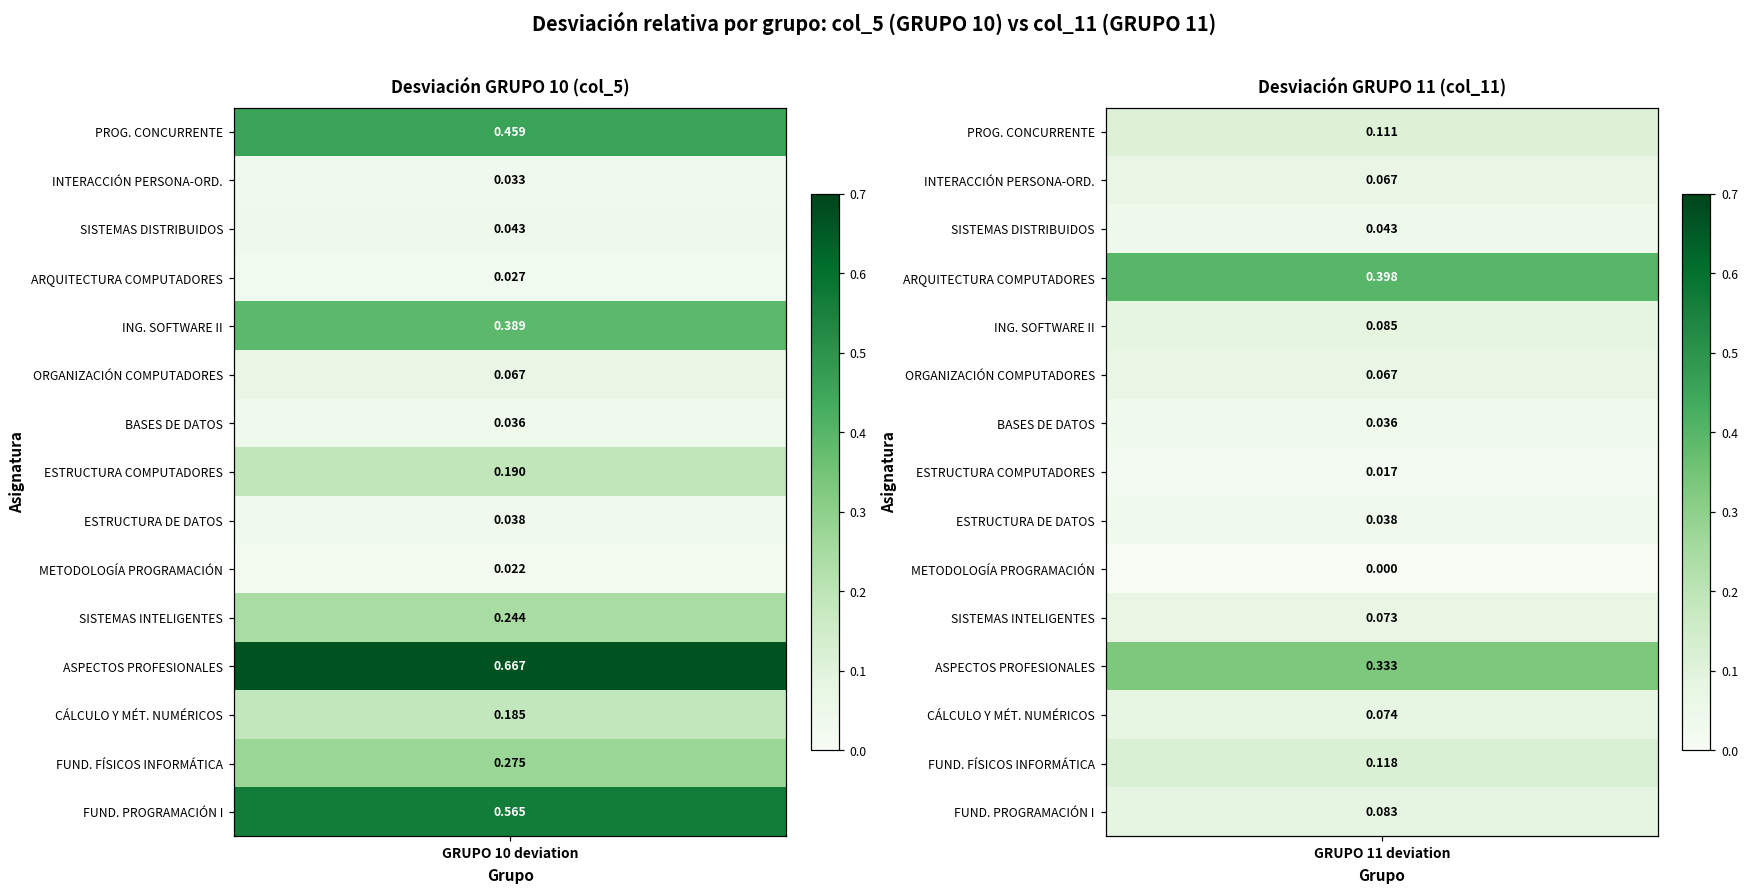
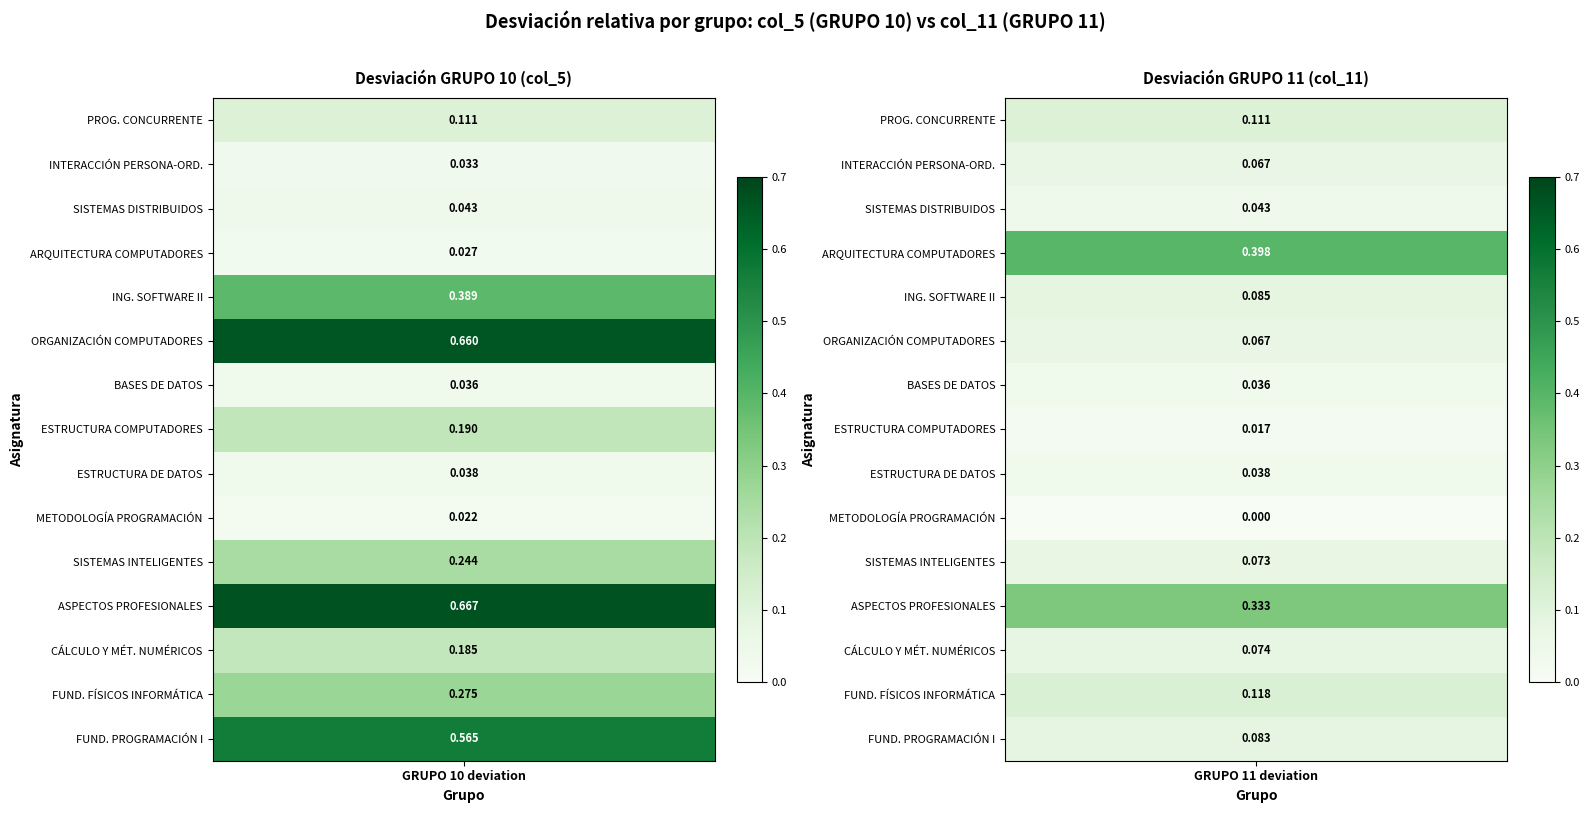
  {
    "Desviación GRUPO 10 (col_5)": {
      "PROG. CONCURRENTE": {
-       "GRUPO 10 deviation": 0.459
+       "GRUPO 10 deviation": 0.111
      },
      "INTERACCIÓN PERSONA-ORD.": {
        "GRUPO 10 deviation": 0.033
      },
      "SISTEMAS DISTRIBUIDOS": {
        "GRUPO 10 deviation": 0.043
      },
      "ARQUITECTURA COMPUTADORES": {
        "GRUPO 10 deviation": 0.027
      },
      "ING. SOFTWARE II": {
        "GRUPO 10 deviation": 0.389
      },
      "ORGANIZACIÓN COMPUTADORES": {
-       "GRUPO 10 deviation": 0.067
+       "GRUPO 10 deviation": 0.660
      },
      "BASES DE DATOS": {
        "GRUPO 10 deviation": 0.036
      },
      "ESTRUCTURA COMPUTADORES": {
        "GRUPO 10 deviation": 0.190
      },
      "ESTRUCTURA DE DATOS": {
        "GRUPO 10 deviation": 0.038
      },
      "METODOLOGÍA PROGRAMACIÓN": {
        "GRUPO 10 deviation": 0.022
      },
      "SISTEMAS INTELIGENTES": {
        "GRUPO 10 deviation": 0.244
      },
      "ASPECTOS PROFESIONALES": {
        "GRUPO 10 deviation": 0.667
      },
      "CÁLCULO Y MÉT. NUMÉRICOS": {
        "GRUPO 10 deviation": 0.185
      },
      "FUND. FÍSICOS INFORMÁTICA": {
        "GRUPO 10 deviation": 0.275
      },
      "FUND. PROGRAMACIÓN I": {
        "GRUPO 10 deviation": 0.565
      }
    },
    "Desviación GRUPO 11 (col_11)": {
      "PROG. CONCURRENTE": {
        "GRUPO 11 deviation": 0.111
      },
      "INTERACCIÓN PERSONA-ORD.": {
        "GRUPO 11 deviation": 0.067
      },
      "SISTEMAS DISTRIBUIDOS": {
        "GRUPO 11 deviation": 0.043
      },
      "ARQUITECTURA COMPUTADORES": {
        "GRUPO 11 deviation": 0.398
      },
      "ING. SOFTWARE II": {
        "GRUPO 11 deviation": 0.085
      },
      "ORGANIZACIÓN COMPUTADORES": {
        "GRUPO 11 deviation": 0.067
      },
      "BASES DE DATOS": {
        "GRUPO 11 deviation": 0.036
      },
      "ESTRUCTURA COMPUTADORES": {
        "GRUPO 11 deviation": 0.017
      },
      "ESTRUCTURA DE DATOS": {
        "GRUPO 11 deviation": 0.038
      },
      "METODOLOGÍA PROGRAMACIÓN": {
        "GRUPO 11 deviation": 0.000
      },
      "SISTEMAS INTELIGENTES": {
        "GRUPO 11 deviation": 0.073
      },
      "ASPECTOS PROFESIONALES": {
        "GRUPO 11 deviation": 0.333
      },
      "CÁLCULO Y MÉT. NUMÉRICOS": {
        "GRUPO 11 deviation": 0.074
      },
      "FUND. FÍSICOS INFORMÁTICA": {
        "GRUPO 11 deviation": 0.118
      },
      "FUND. PROGRAMACIÓN I": {
        "GRUPO 11 deviation": 0.083
      }
    }
  }
